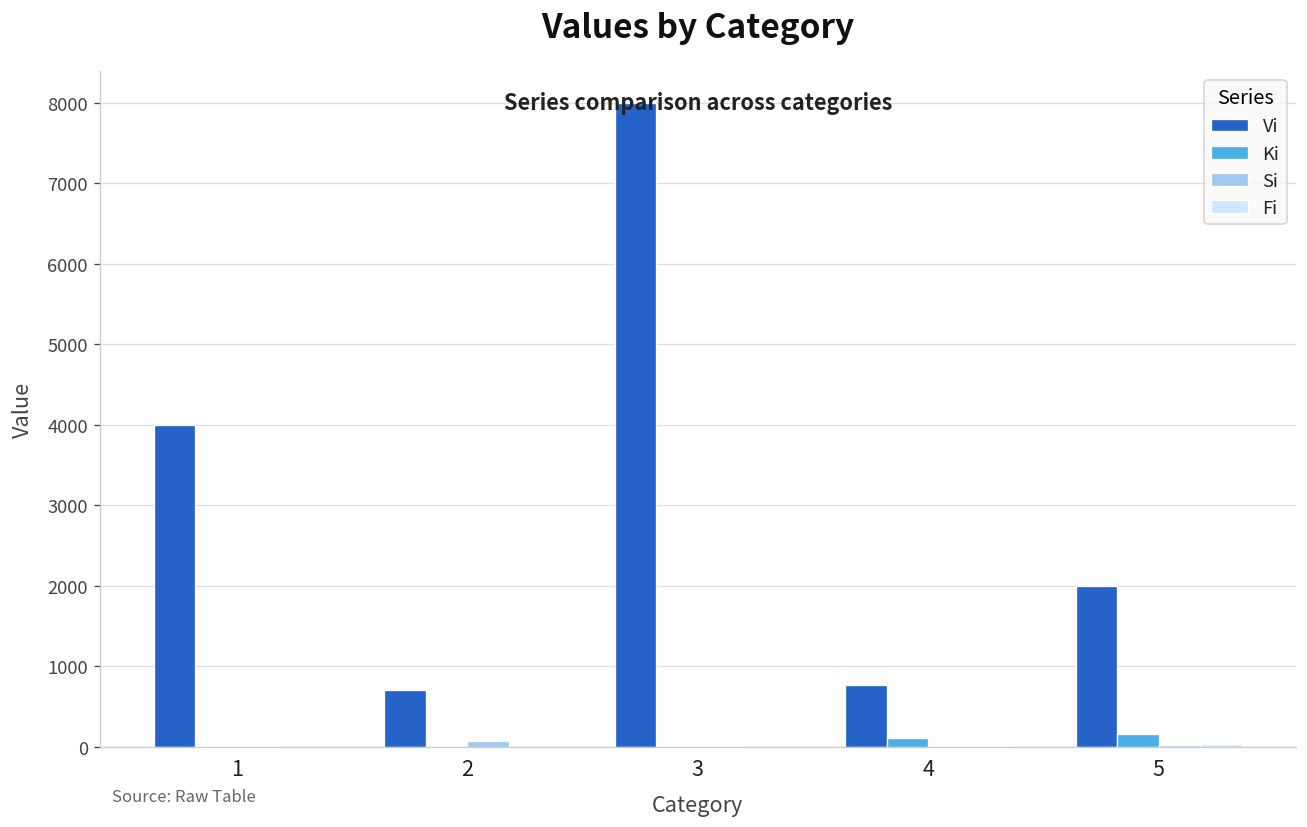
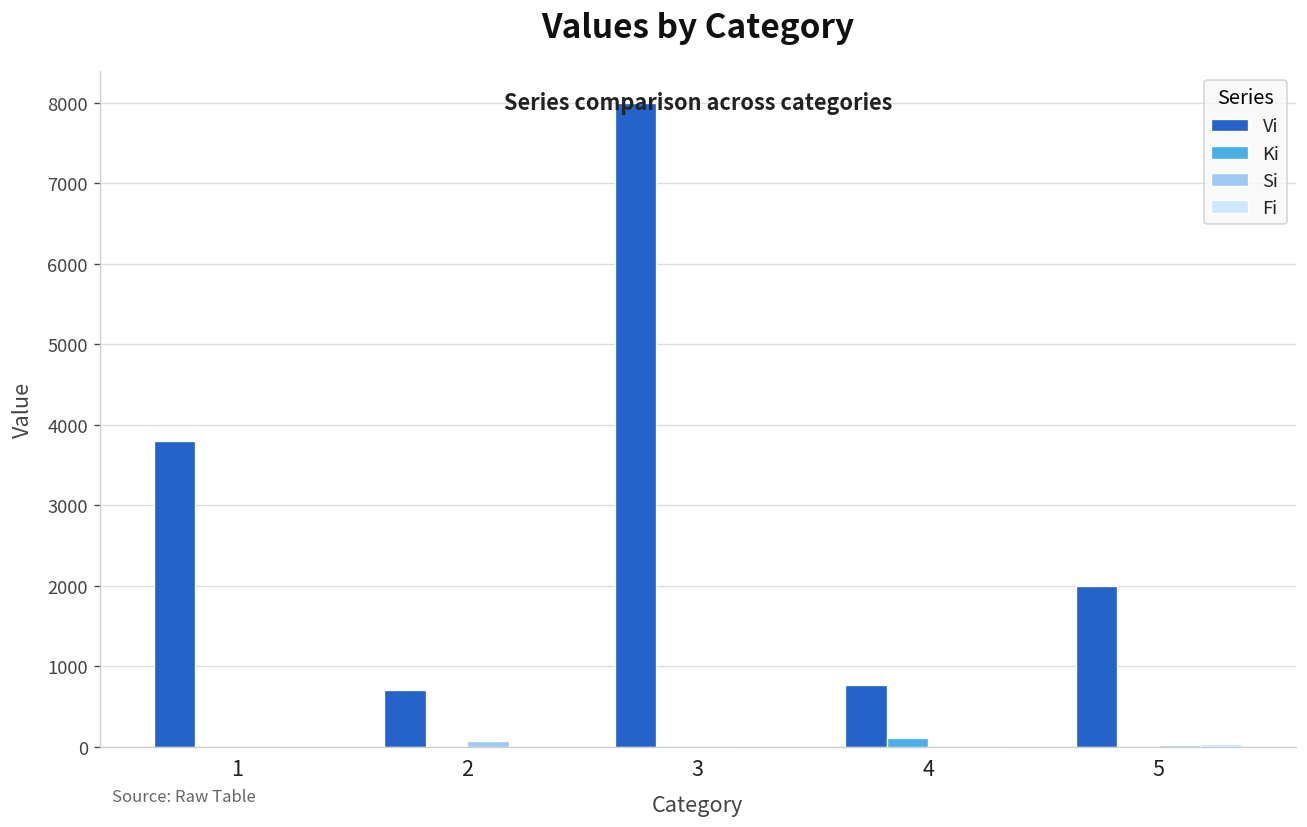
  {
    "Vi": {
-     "1": 4000,
+     "1": 3800,
      "2": 700,
      "3": 8000,
      "4": 800,
      "5": 2000
    },
    "Ki": {
      "4": 100,
-     "5": 200
+     "5": 0
    }
  }
